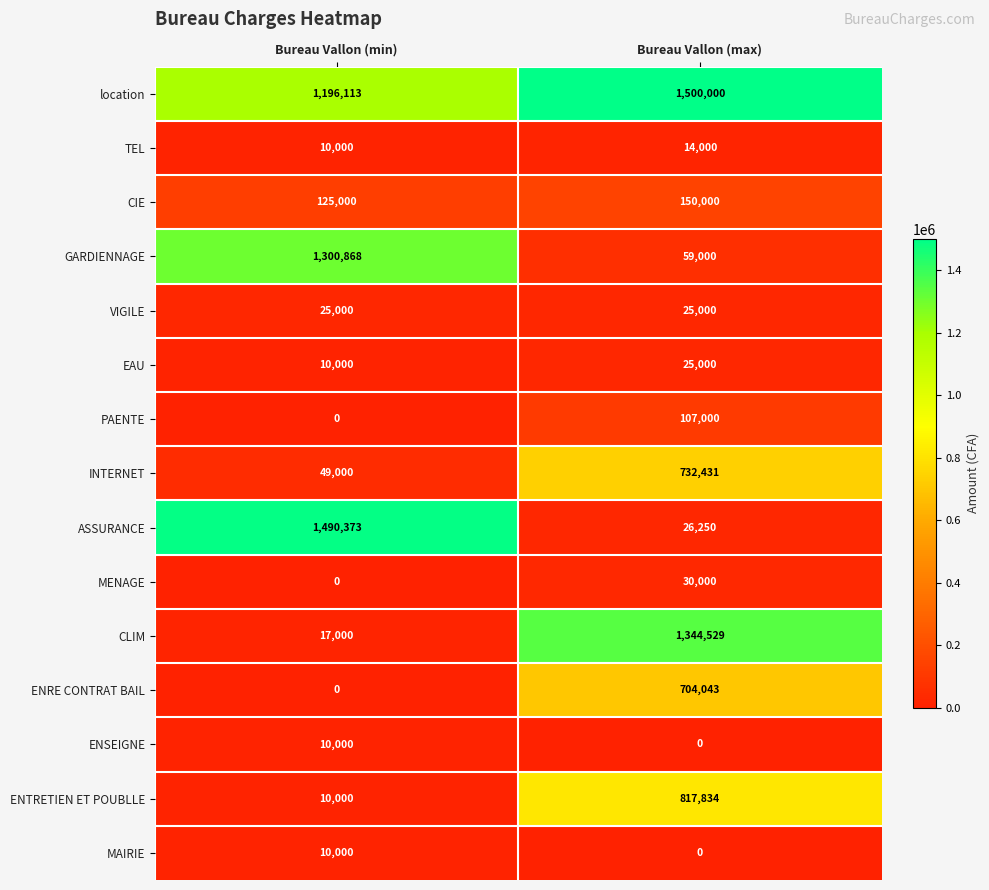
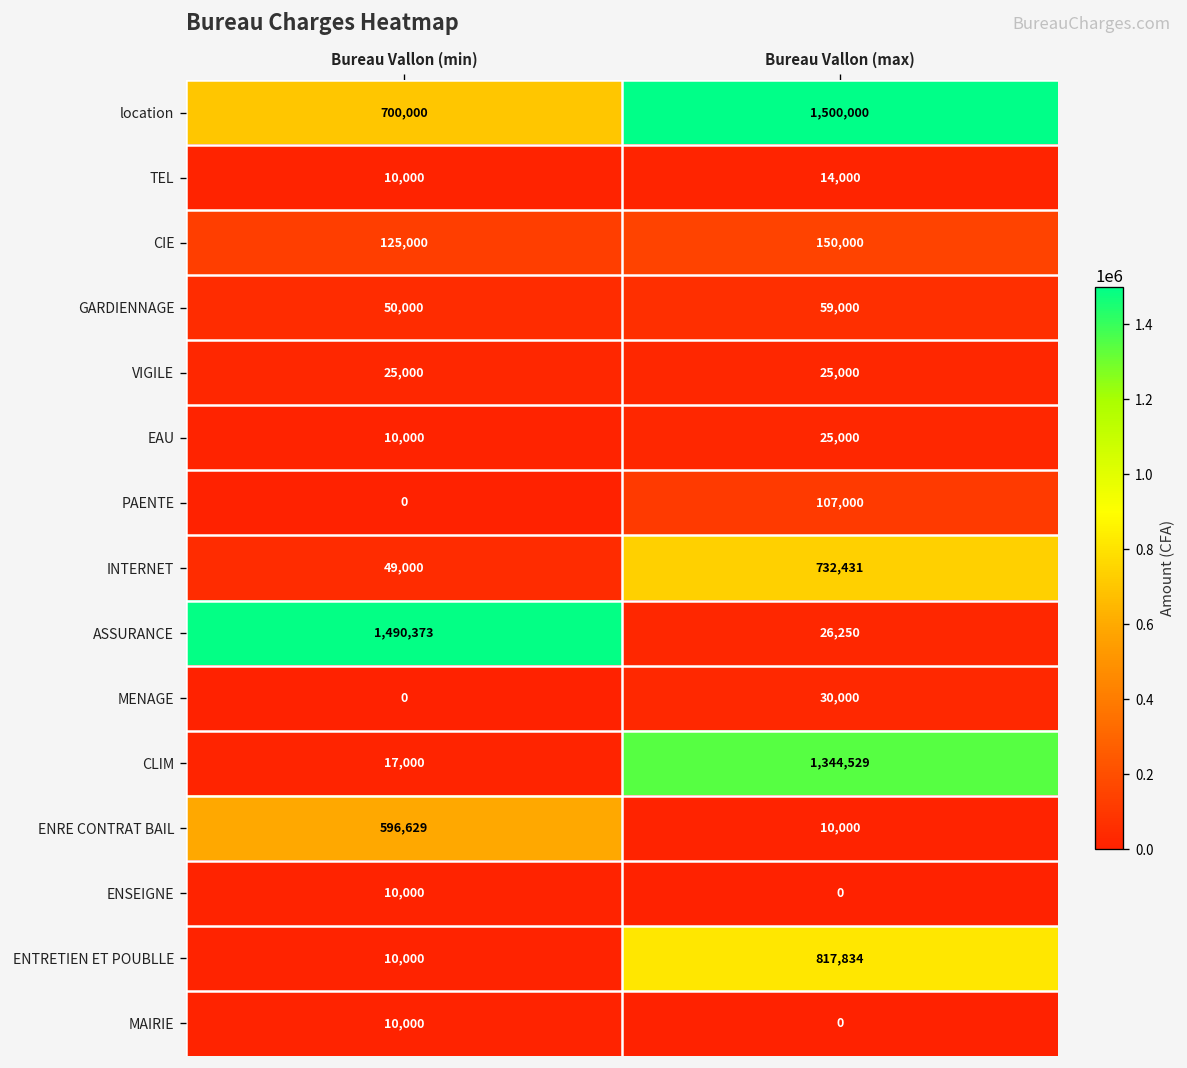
  {
    "location": {
-     "Bureau Vallon (min)": "1,196,113",
+     "Bureau Vallon (min)": "700,000",
      "Bureau Vallon (max)": "1,500,000"
    },
    "TEL": {
      "Bureau Vallon (min)": "10,000",
      "Bureau Vallon (max)": "14,000"
    },
    "CIE": {
      "Bureau Vallon (min)": "125,000",
      "Bureau Vallon (max)": "150,000"
    },
    "GARDIENNAGE": {
-     "Bureau Vallon (min)": "1,300,868",
+     "Bureau Vallon (min)": "50,000",
      "Bureau Vallon (max)": "59,000"
    },
    "VIGILE": {
      "Bureau Vallon (min)": "25,000",
      "Bureau Vallon (max)": "25,000"
    },
    "EAU": {
      "Bureau Vallon (min)": "10,000",
      "Bureau Vallon (max)": "25,000"
    },
    "PAENTE": {
      "Bureau Vallon (min)": "0",
      "Bureau Vallon (max)": "107,000"
    },
    "INTERNET": {
      "Bureau Vallon (min)": "49,000",
      "Bureau Vallon (max)": "732,431"
    },
    "ASSURANCE": {
      "Bureau Vallon (min)": "1,490,373",
      "Bureau Vallon (max)": "26,250"
    },
    "MENAGE": {
      "Bureau Vallon (min)": "0",
      "Bureau Vallon (max)": "30,000"
    },
    "CLIM": {
      "Bureau Vallon (min)": "17,000",
      "Bureau Vallon (max)": "1,344,529"
    },
    "ENRE CONTRAT BAIL": {
-     "Bureau Vallon (min)": "0",
-     "Bureau Vallon (max)": "704,043"
+     "Bureau Vallon (min)": "596,629",
+     "Bureau Vallon (max)": "10,000"
    },
    "ENSEIGNE": {
      "Bureau Vallon (min)": "10,000",
      "Bureau Vallon (max)": "0"
    },
    "ENTRETIEN ET POUBLLE": {
      "Bureau Vallon (min)": "10,000",
      "Bureau Vallon (max)": "817,834"
    },
    "MAIRIE": {
      "Bureau Vallon (min)": "10,000",
      "Bureau Vallon (max)": "0"
    }
  }
